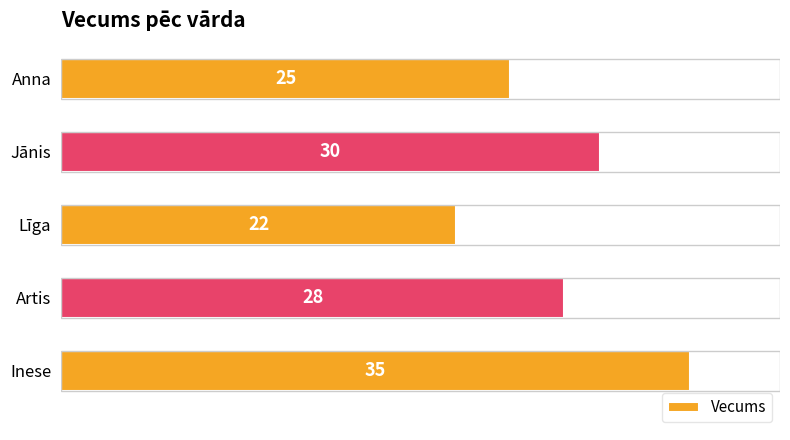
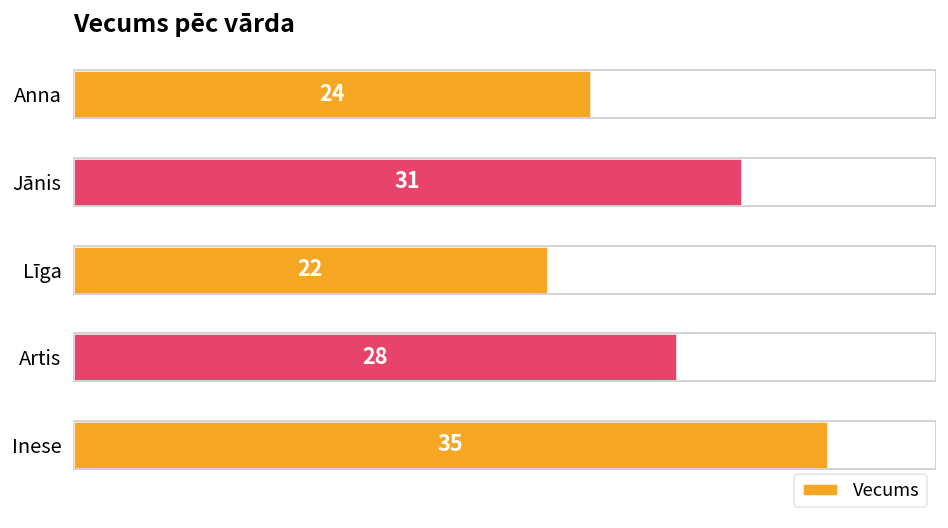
  {
-   "Anna": 25,
-   "Jānis": 30,
+   "Anna": 24,
+   "Jānis": 31,
    "Līga": 22,
    "Artis": 28,
    "Inese": 35
  }
